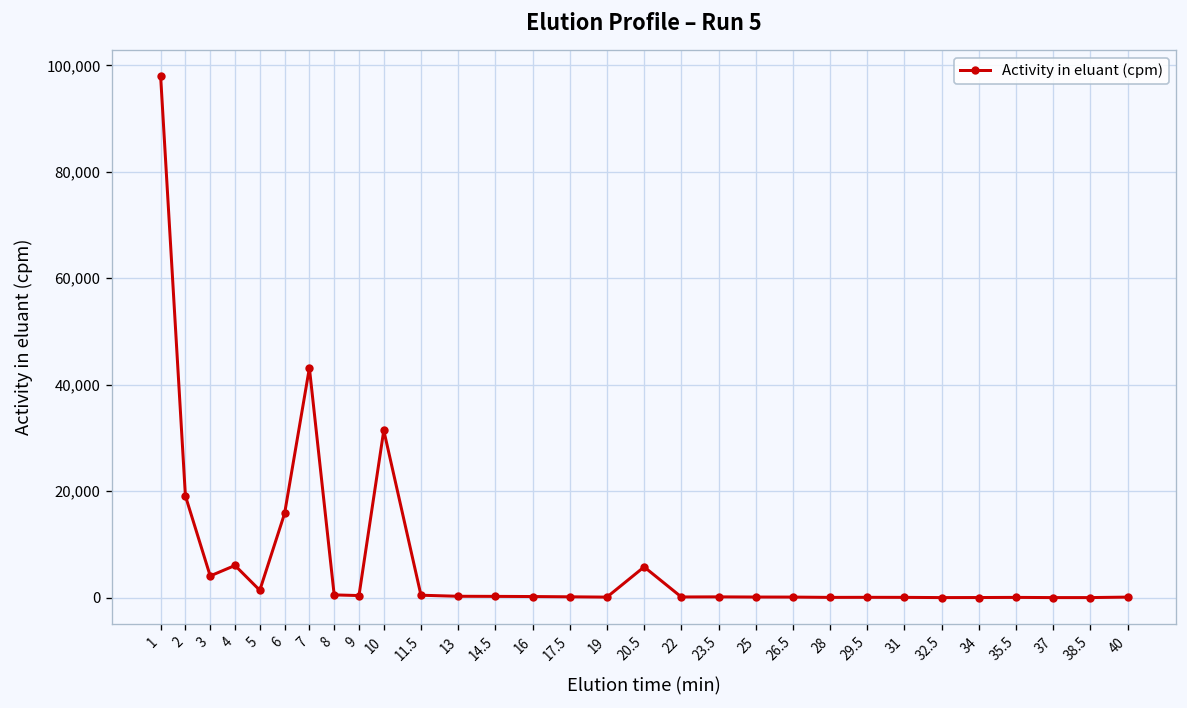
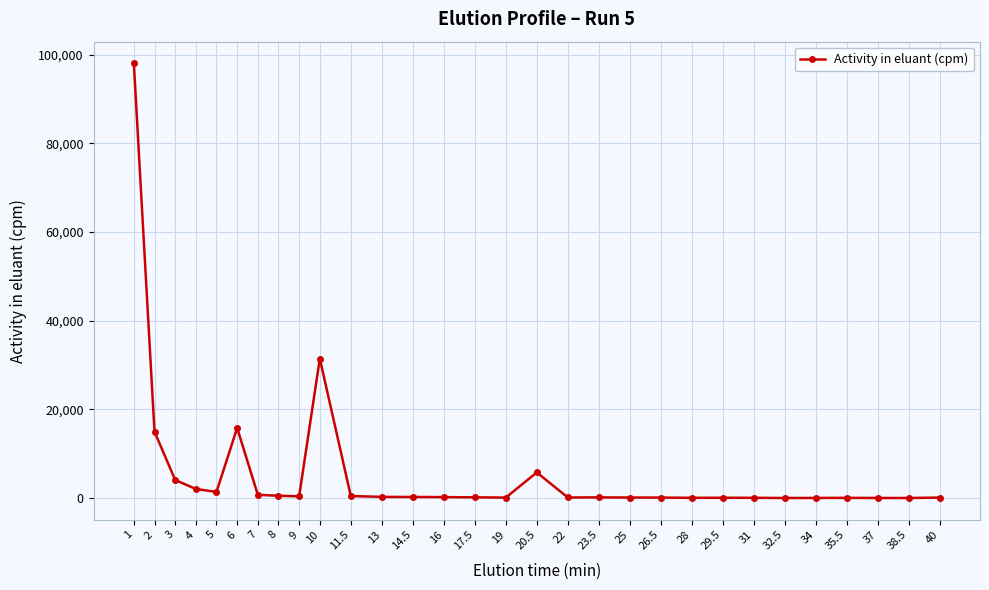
  {
    "1": "98,000",
-   "2": "19,000",
+   "2": "15,000",
    "3": "4,000",
-   "4": "6,000",
+   "4": "2,000",
    "5": "1,000",
    "6": "16,000",
-   "7": "43,000",
+   "7": "1,000",
    "8": "1,000",
    "9": "0",
    "10": "31,000",
    "11.5": "0",
    "13": "0",
    "14.5": "0",
    "16": "0",
    "17.5": "0",
    "19": "0",
    "20.5": "6,000",
    "22": "0",
    "23.5": "0",
    "25": "0",
    "26.5": "0",
    "28": "0",
    "29.5": "0",
    "31": "0",
    "32.5": "0",
    "34": "0",
    "35.5": "0",
    "37": "0",
    "38.5": "0",
    "40": "0"
  }
